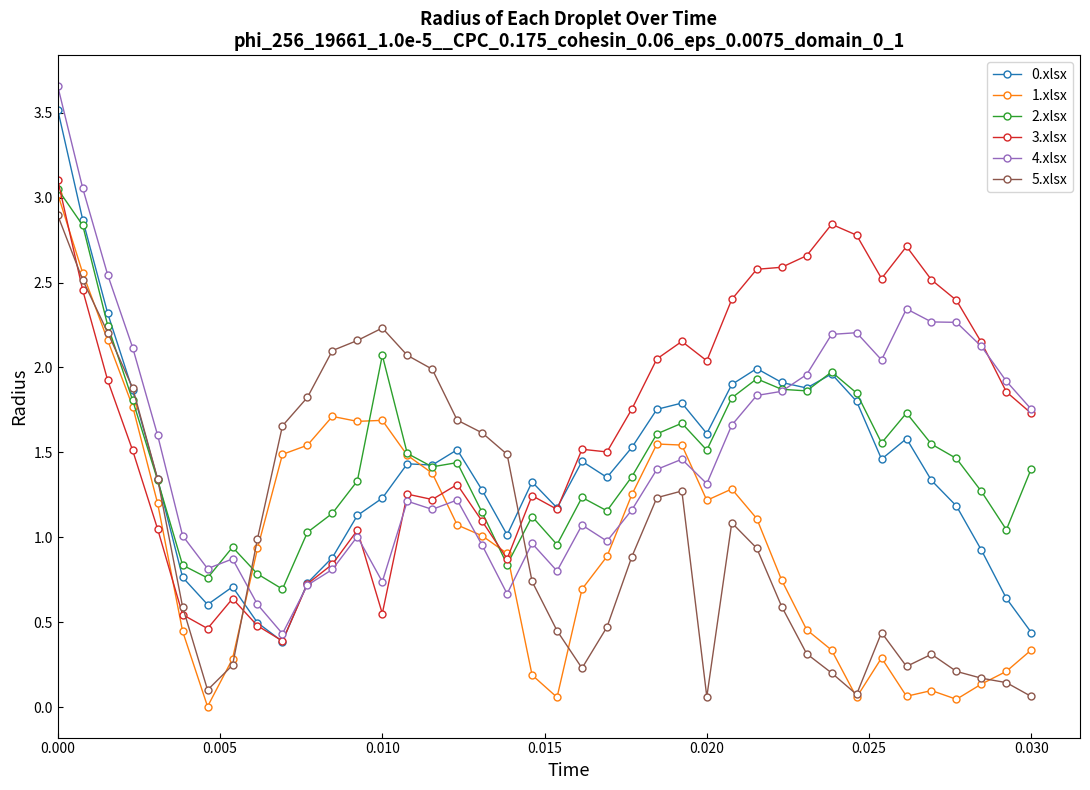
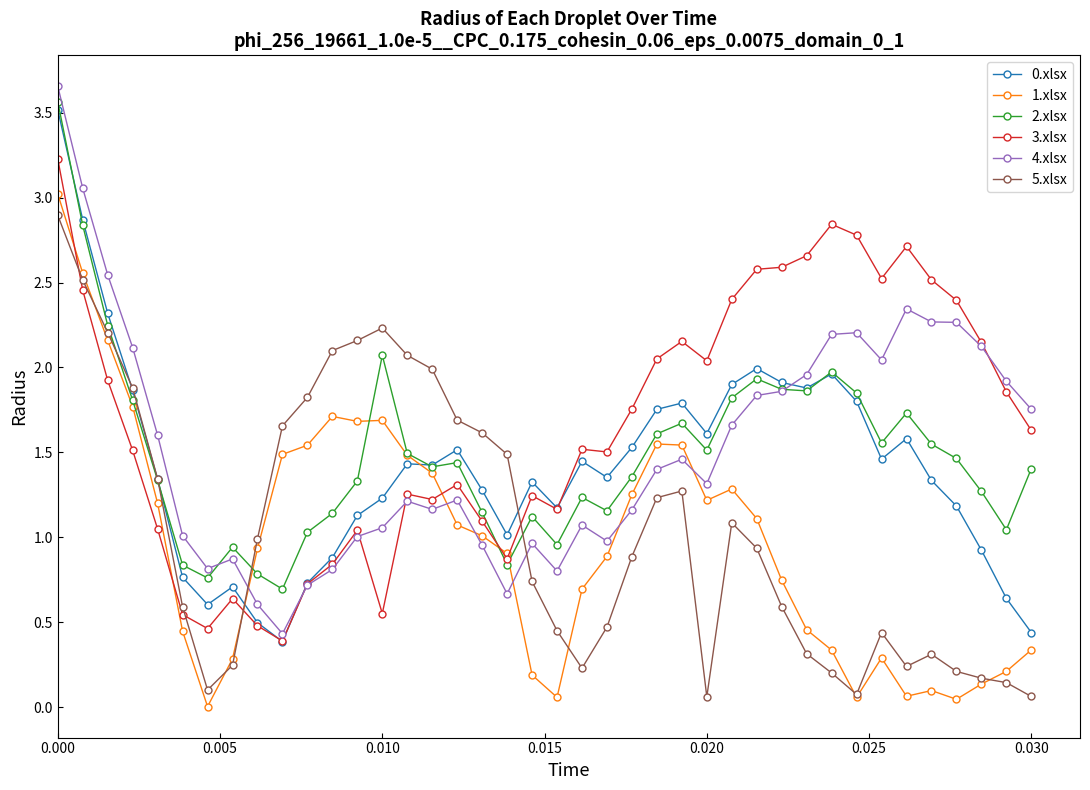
  {
    "0.xlsx": {
      "0.000": 3.52,
      "0.010": 1.23,
      "0.020": 1.61,
      "0.030": 0.44
    },
    "1.xlsx": {
      "0.000": 3.02,
      "0.010": 1.69,
      "0.020": 1.22,
      "0.030": 0.34
    },
    "2.xlsx": {
-     "0.000": 3.05,
+     "0.000": 3.56,
      "0.010": 2.07,
      "0.020": 1.51,
      "0.030": 1.41
    },
    "3.xlsx": {
-     "0.000": 3.10,
+     "0.000": 3.23,
      "0.010": 0.55,
      "0.020": 2.04,
-     "0.030": 1.73
+     "0.030": 1.63
    },
    "4.xlsx": {
      "0.000": 3.65,
-     "0.010": 0.74,
+     "0.010": 1.06,
      "0.020": 1.32,
      "0.030": 1.75
    },
    "5.xlsx": {
      "0.000": 2.90,
      "0.010": 2.23,
      "0.020": 0.06,
      "0.030": 0.06
    }
  }
